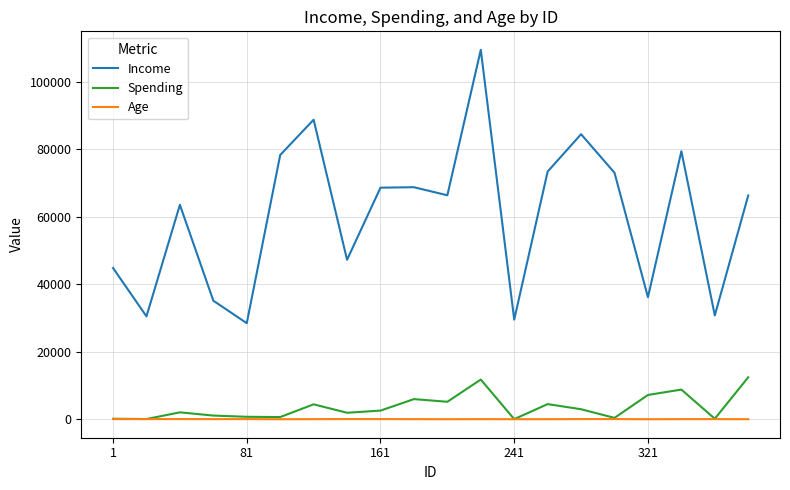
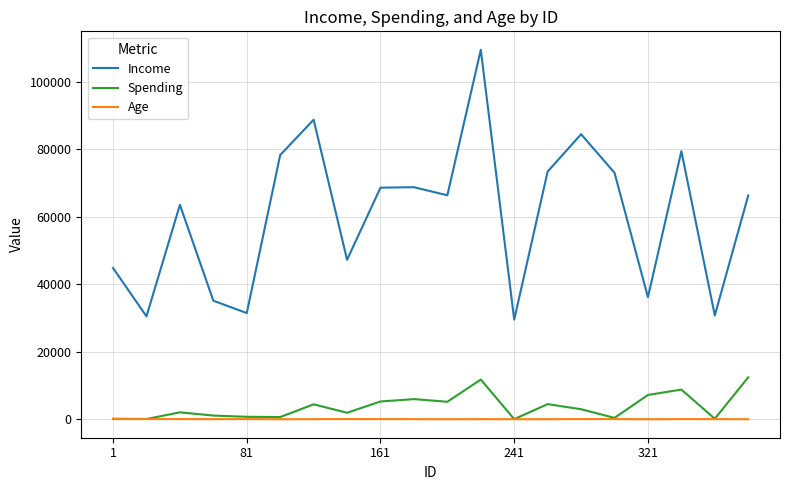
  {
    "Income": {
      "1": 45000,
-     "81": 28000,
+     "81": 31000,
      "161": 69000,
      "241": 30000,
      "321": 36000
    },
    "Spending": {
-     "161": 3000,
+     "161": 5000,
      "321": 7000
    },
    "Age": {
      "161": 0,
      "321": 0
    }
  }
